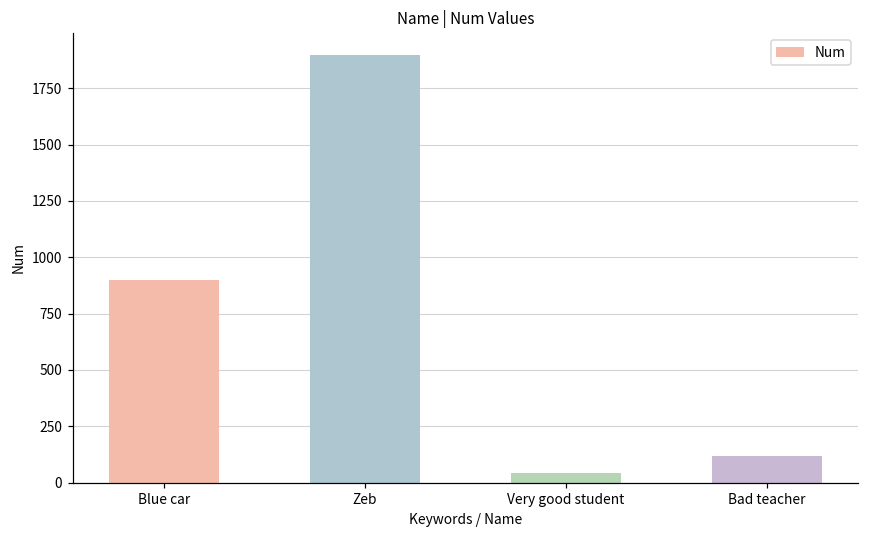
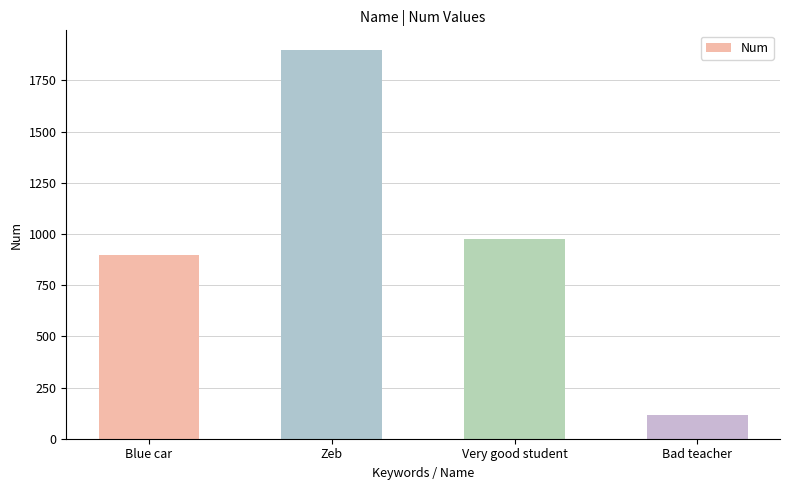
  {
    "Blue car": 900,
    "Zeb": 1900,
-   "Very good student": 40,
+   "Very good student": 980,
    "Bad teacher": 120
  }
